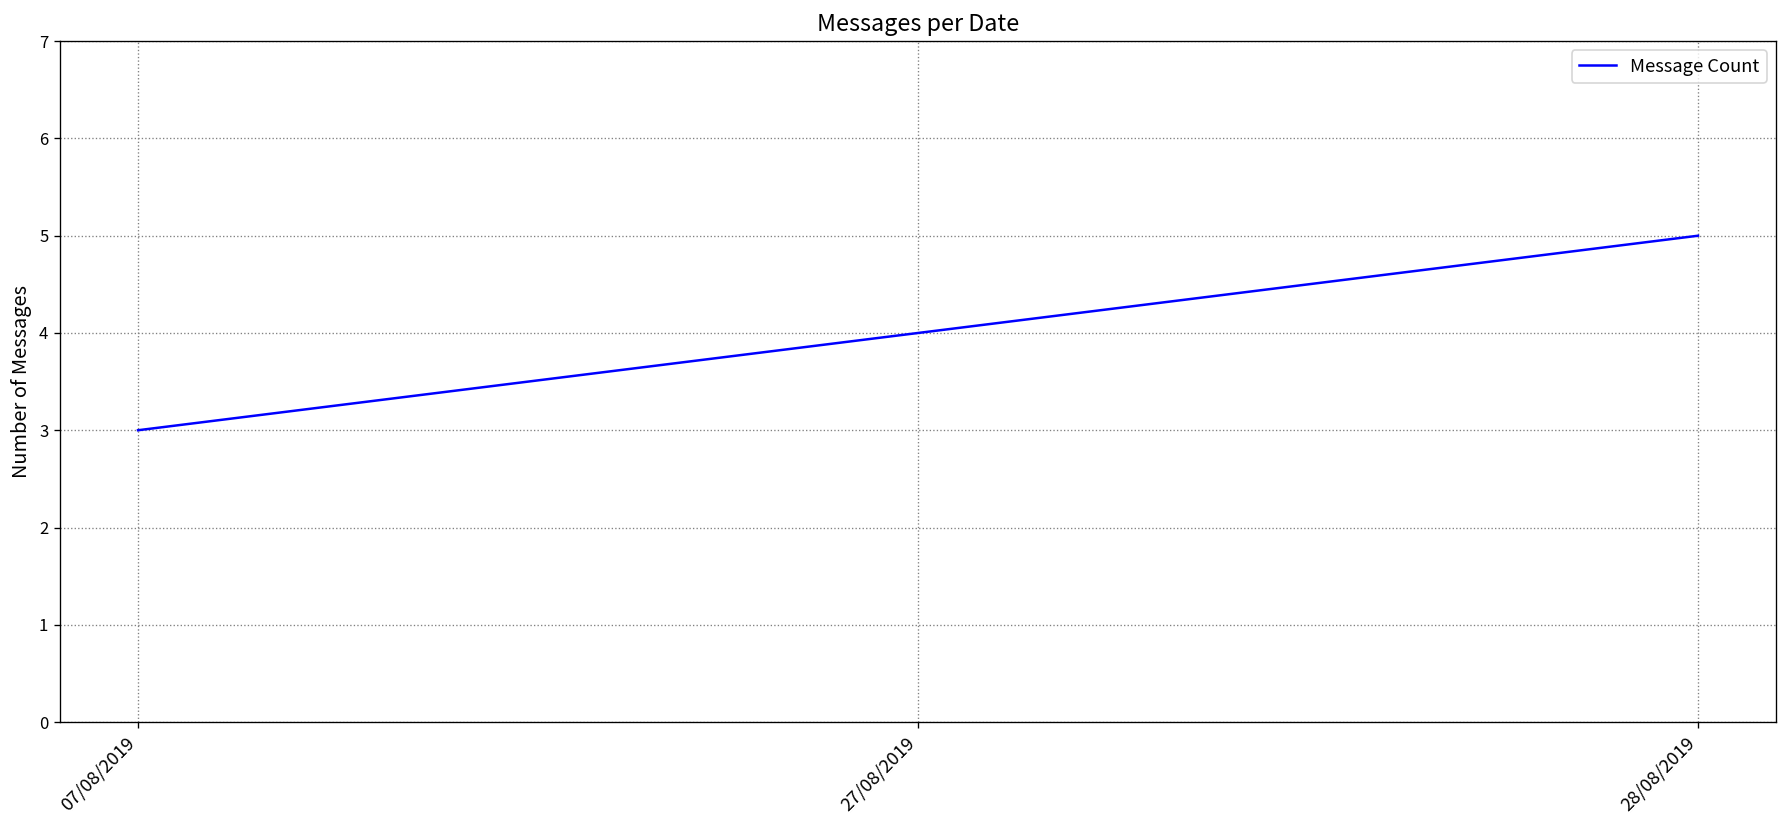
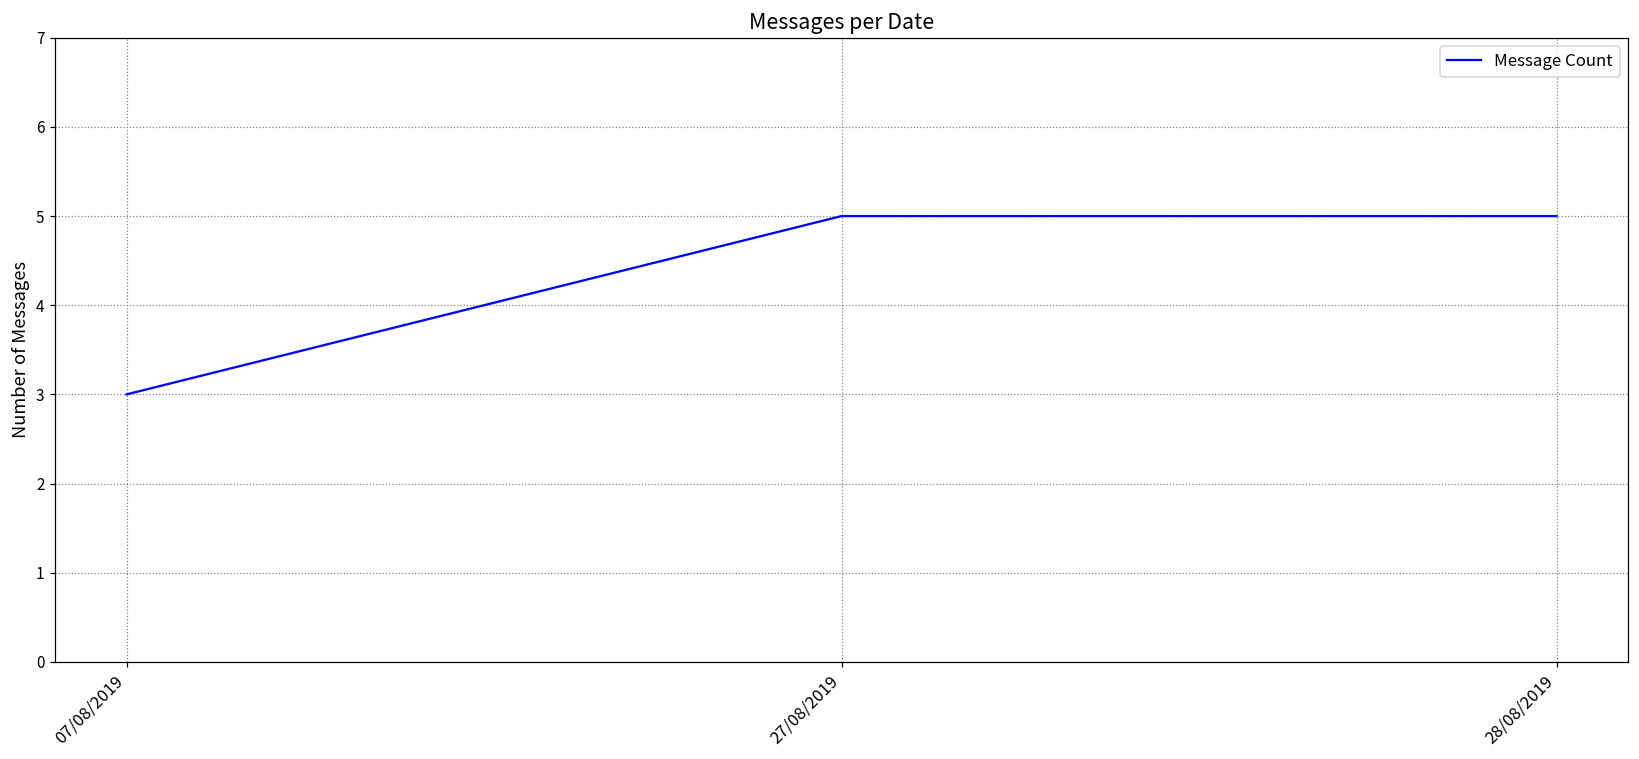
  {
    "07/08/2019": 3,
-   "27/08/2019": 4,
+   "27/08/2019": 5,
    "28/08/2019": 5
  }
